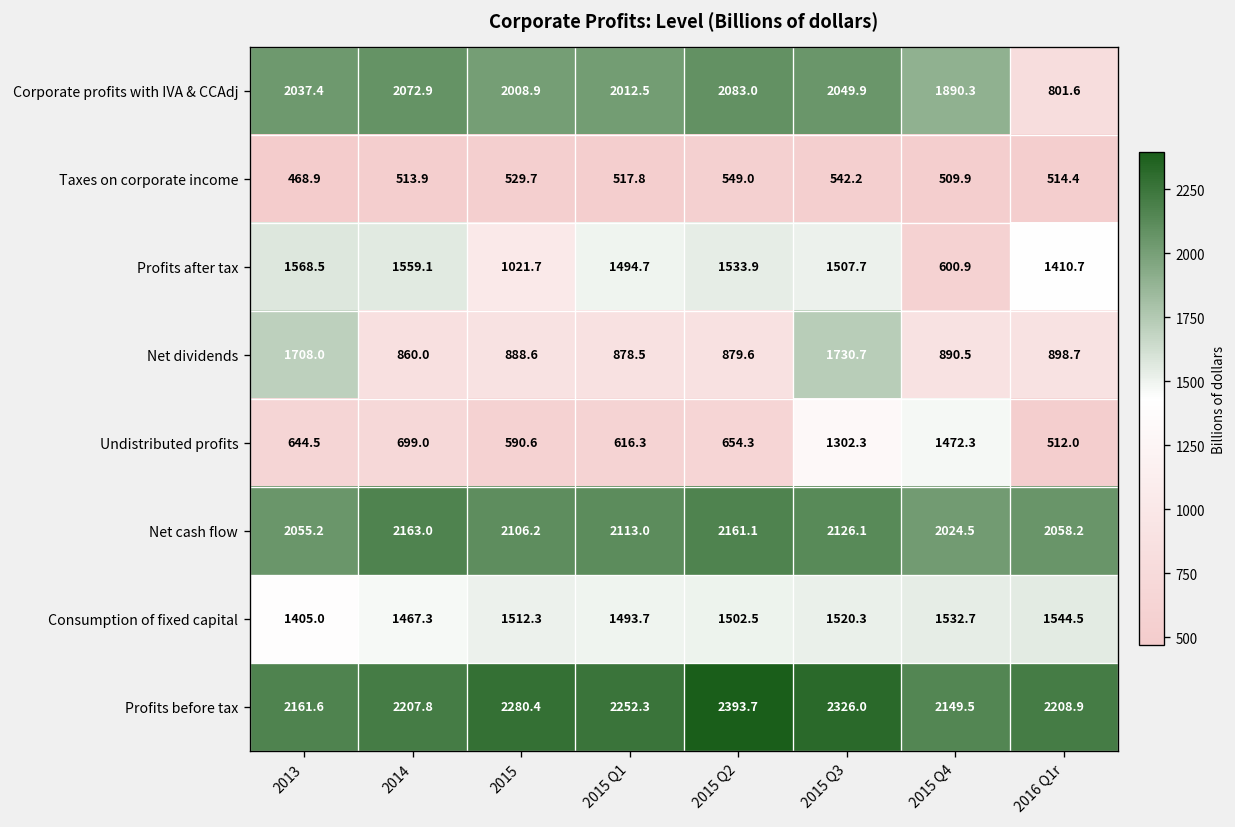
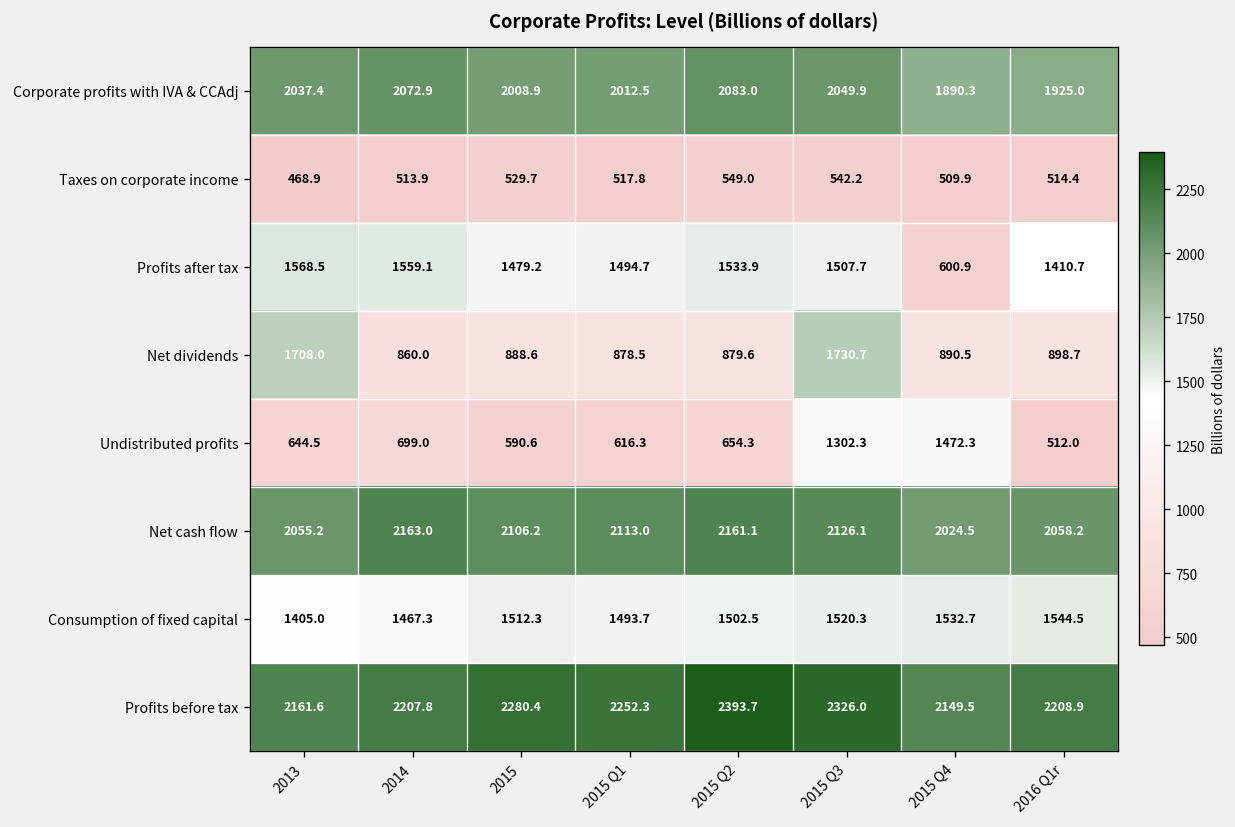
  {
    "Corporate profits with IVA & CCAdj": {
      "2013": 2037.4,
      "2014": 2072.9,
      "2015": 2008.9,
      "2015 Q1": 2012.5,
      "2015 Q2": 2083.0,
      "2015 Q3": 2049.9,
      "2015 Q4": 1890.3,
-     "2016 Q1r": 801.6
+     "2016 Q1r": 1925.0
    },
    "Taxes on corporate income": {
      "2013": 468.9,
      "2014": 513.9,
      "2015": 529.7,
      "2015 Q1": 517.8,
      "2015 Q2": 549.0,
      "2015 Q3": 542.2,
      "2015 Q4": 509.9,
      "2016 Q1r": 514.4
    },
    "Profits after tax": {
      "2013": 1568.5,
      "2014": 1559.1,
-     "2015": 1021.7,
+     "2015": 1479.2,
      "2015 Q1": 1494.7,
      "2015 Q2": 1533.9,
      "2015 Q3": 1507.7,
      "2015 Q4": 600.9,
      "2016 Q1r": 1410.7
    },
    "Net dividends": {
      "2013": 1708.0,
      "2014": 860.0,
      "2015": 888.6,
      "2015 Q1": 878.5,
      "2015 Q2": 879.6,
      "2015 Q3": 1730.7,
      "2015 Q4": 890.5,
      "2016 Q1r": 898.7
    },
    "Undistributed profits": {
      "2013": 644.5,
      "2014": 699.0,
      "2015": 590.6,
      "2015 Q1": 616.3,
      "2015 Q2": 654.3,
      "2015 Q3": 1302.3,
      "2015 Q4": 1472.3,
      "2016 Q1r": 512.0
    },
    "Net cash flow": {
      "2013": 2055.2,
      "2014": 2163.0,
      "2015": 2106.2,
      "2015 Q1": 2113.0,
      "2015 Q2": 2161.1,
      "2015 Q3": 2126.1,
      "2015 Q4": 2024.5,
      "2016 Q1r": 2058.2
    },
    "Consumption of fixed capital": {
      "2013": 1405.0,
      "2014": 1467.3,
      "2015": 1512.3,
      "2015 Q1": 1493.7,
      "2015 Q2": 1502.5,
      "2015 Q3": 1520.3,
      "2015 Q4": 1532.7,
      "2016 Q1r": 1544.5
    },
    "Profits before tax": {
      "2013": 2161.6,
      "2014": 2207.8,
      "2015": 2280.4,
      "2015 Q1": 2252.3,
      "2015 Q2": 2393.7,
      "2015 Q3": 2326.0,
      "2015 Q4": 2149.5,
      "2016 Q1r": 2208.9
    }
  }
